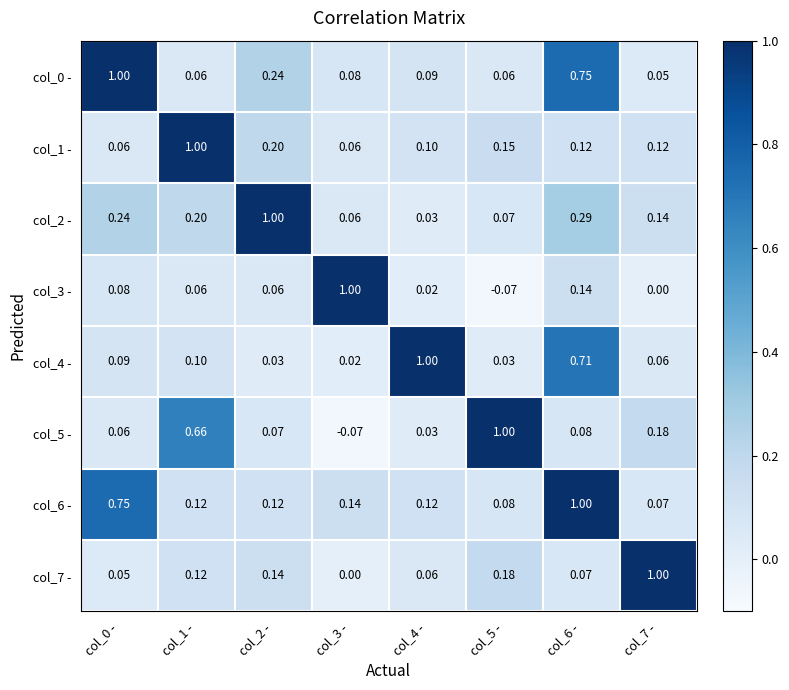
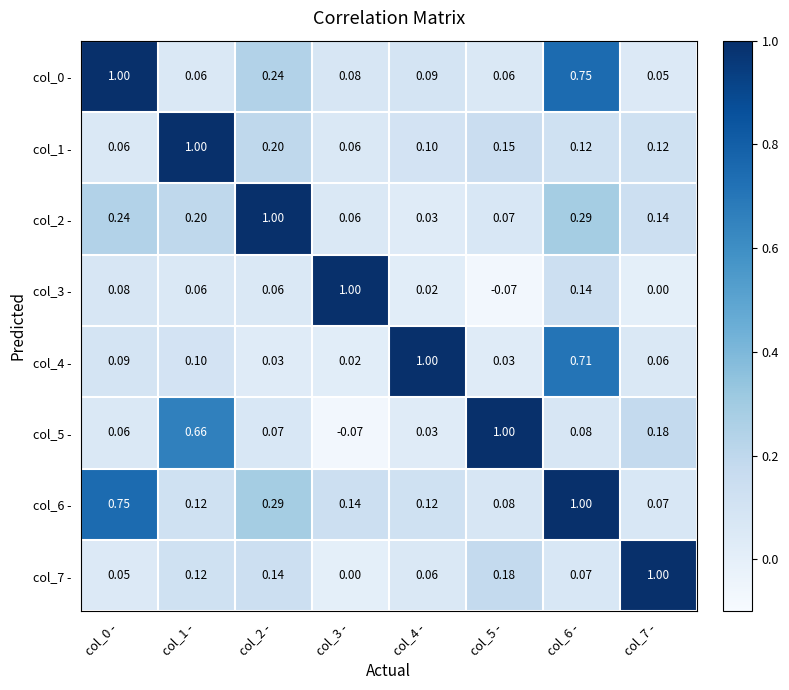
  {
    "col_0 -": {
      "col_0 -": 1.00,
      "col_1 -": 0.06,
      "col_2 -": 0.24,
      "col_3 -": 0.08,
      "col_4 -": 0.09,
      "col_5 -": 0.06,
      "col_6 -": 0.75,
      "col_7 -": 0.05
    },
    "col_1 -": {
      "col_0 -": 0.06,
      "col_1 -": 1.00,
      "col_2 -": 0.20,
      "col_3 -": 0.06,
      "col_4 -": 0.10,
      "col_5 -": 0.15,
      "col_6 -": 0.12,
      "col_7 -": 0.12
    },
    "col_2 -": {
      "col_0 -": 0.24,
      "col_1 -": 0.20,
      "col_2 -": 1.00,
      "col_3 -": 0.06,
      "col_4 -": 0.03,
      "col_5 -": 0.07,
      "col_6 -": 0.29,
      "col_7 -": 0.14
    },
    "col_3 -": {
      "col_0 -": 0.08,
      "col_1 -": 0.06,
      "col_2 -": 0.06,
      "col_3 -": 1.00,
      "col_4 -": 0.02,
      "col_5 -": -0.07,
      "col_6 -": 0.14,
      "col_7 -": 0.00
    },
    "col_4 -": {
      "col_0 -": 0.09,
      "col_1 -": 0.10,
      "col_2 -": 0.03,
      "col_3 -": 0.02,
      "col_4 -": 1.00,
      "col_5 -": 0.03,
      "col_6 -": 0.71,
      "col_7 -": 0.06
    },
    "col_5 -": {
      "col_0 -": 0.06,
      "col_1 -": 0.66,
      "col_2 -": 0.07,
      "col_3 -": -0.07,
      "col_4 -": 0.03,
      "col_5 -": 1.00,
      "col_6 -": 0.08,
      "col_7 -": 0.18
    },
    "col_6 -": {
      "col_0 -": 0.75,
      "col_1 -": 0.12,
-     "col_2 -": 0.12,
+     "col_2 -": 0.29,
      "col_3 -": 0.14,
      "col_4 -": 0.12,
      "col_5 -": 0.08,
      "col_6 -": 1.00,
      "col_7 -": 0.07
    },
    "col_7 -": {
      "col_0 -": 0.05,
      "col_1 -": 0.12,
      "col_2 -": 0.14,
      "col_3 -": 0.00,
      "col_4 -": 0.06,
      "col_5 -": 0.18,
      "col_6 -": 0.07,
      "col_7 -": 1.00
    }
  }
